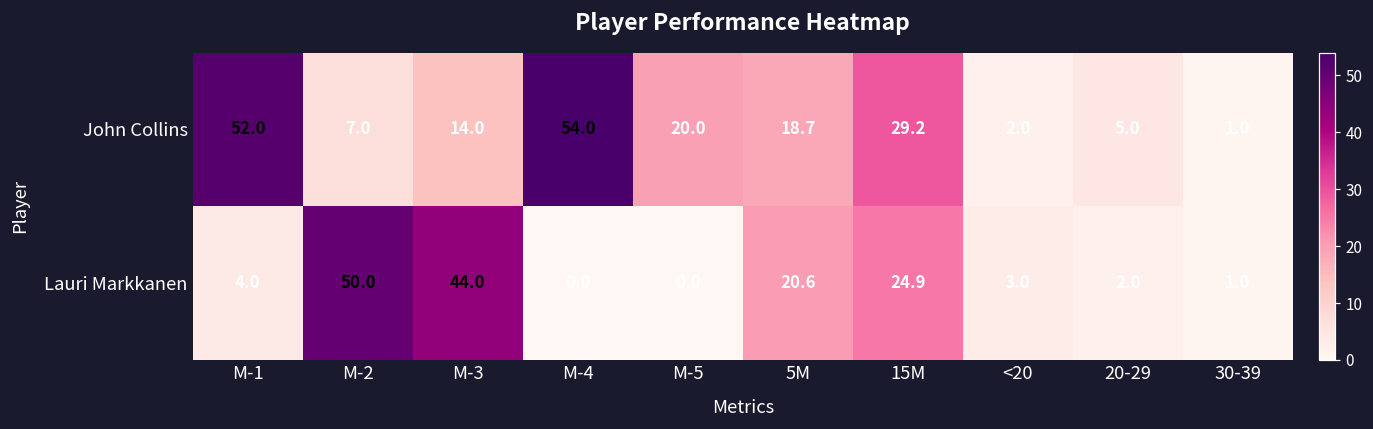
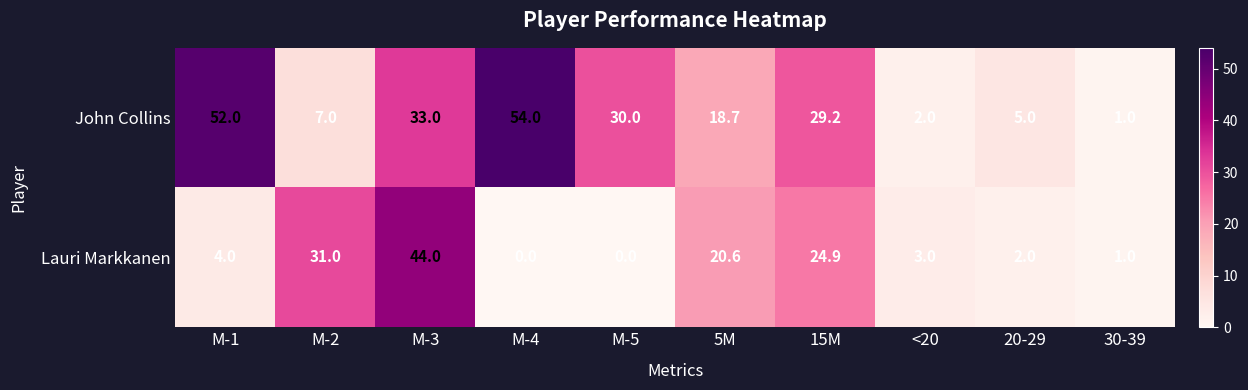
  {
    "John Collins": {
      "M-1": 52.0,
-     "M-3": 14.0,
+     "M-3": 33.0,
      "M-4": 54.0,
-     "M-5": 20.0,
+     "M-5": 30.0,
      "5M": 18.7,
      "15M": 29.2
    },
    "Lauri Markkanen": {
-     "M-2": 50.0,
+     "M-2": 31.0,
      "M-3": 44.0,
      "5M": 20.6,
      "15M": 24.9
    }
  }
